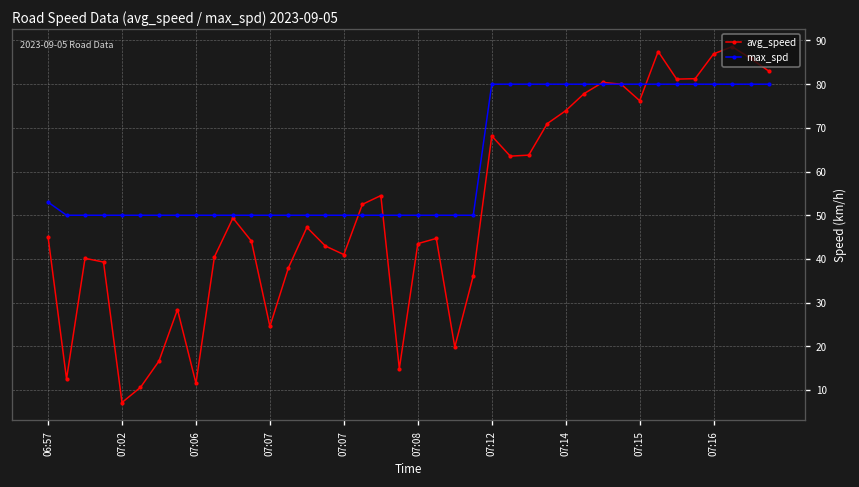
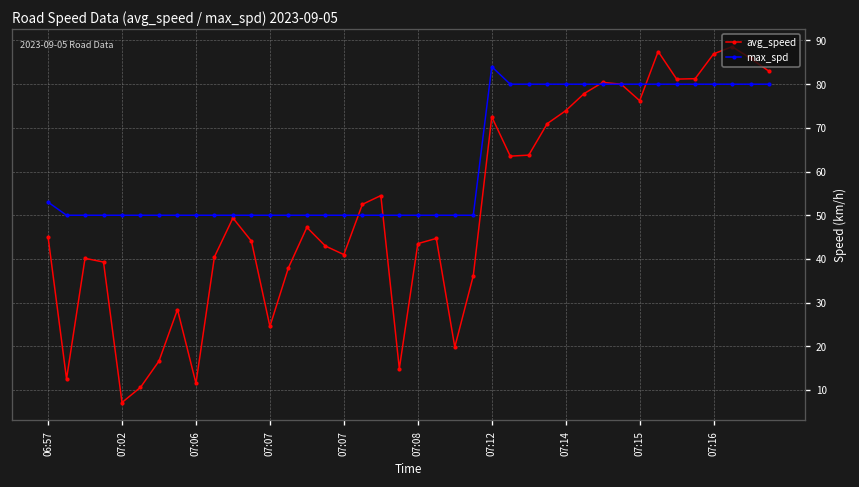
  {
    "avg_speed": {
      "06:57": 45,
      "07:02": 7,
-     "07:12": 68
+     "07:12": 73
    },
    "max_spd": {
      "06:57": 53,
      "07:02": 50,
-     "07:12": 80
+     "07:12": 84
    }
  }
